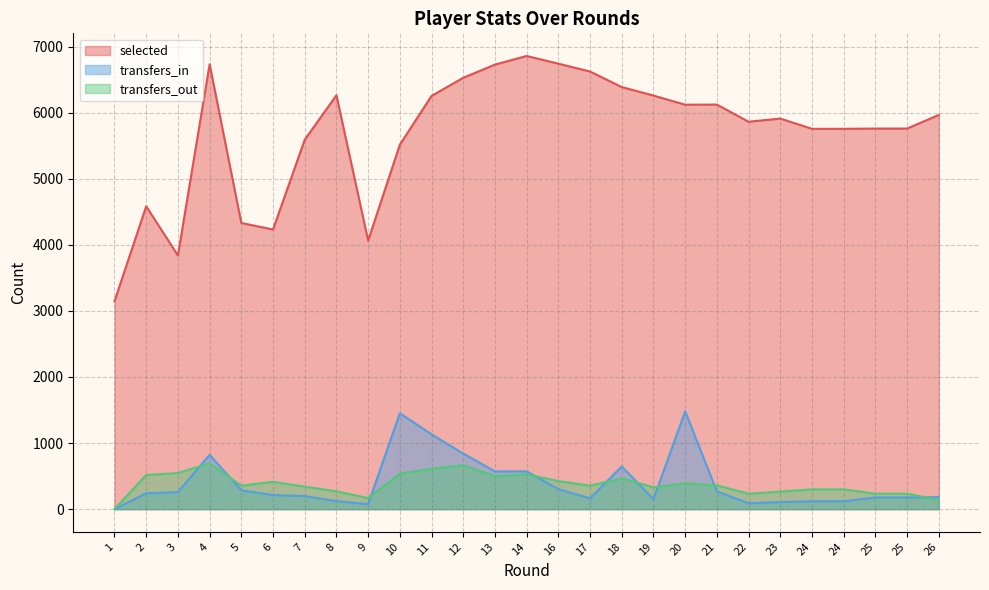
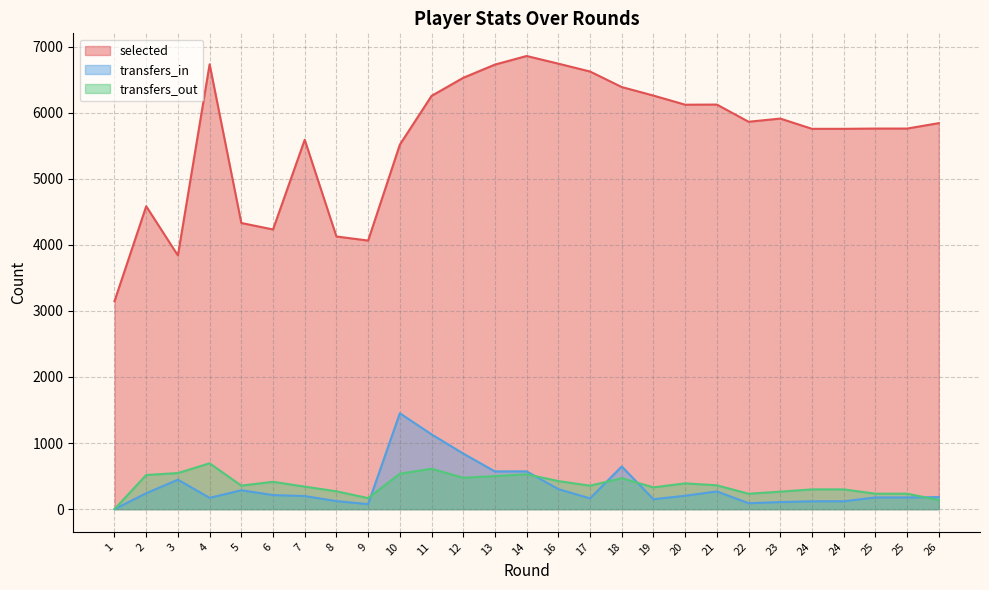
  {
    "selected": {
      "1": 3100,
      "2": 4600,
      "3": 3800,
      "4": 6700,
      "5": 4300,
      "6": 4200,
      "7": 5600,
-     "8": 6300,
+     "8": 4100,
      "9": 4100,
      "10": 5500,
      "11": 6300,
      "12": 6500,
      "13": 6700,
      "14": 6900,
      "16": 6700,
      "17": 6600,
      "18": 6400,
      "19": 6300,
      "20": 6100,
      "21": 6100,
      "22": 5900,
      "23": 5900,
-     "26": 6000
+     "26": 5800
    },
    "transfers_in": {
      "2": 200,
-     "3": 300,
-     "4": 800,
+     "3": 400,
+     "4": 200,
      "5": 300,
      "6": 200,
      "7": 200,
      "8": 100,
      "9": 100,
      "10": 1500,
      "11": 1100,
      "12": 800,
      "13": 600,
      "14": 600,
      "16": 300,
      "17": 200,
      "18": 600,
      "19": 200,
-     "20": 1500,
+     "20": 200,
      "21": 300,
      "22": 100,
      "23": 100,
      "26": 200
    },
    "transfers_out": {
      "2": 500,
      "3": 500,
      "4": 700,
      "5": 400,
      "6": 400,
      "7": 300,
      "8": 300,
      "9": 200,
      "10": 500,
      "11": 600,
-     "12": 700,
+     "12": 500,
      "13": 500,
      "14": 500,
      "16": 400,
      "17": 400,
      "18": 500,
      "19": 300,
      "20": 400,
      "21": 400,
      "22": 200,
      "23": 300,
      "26": 100
    }
  }
